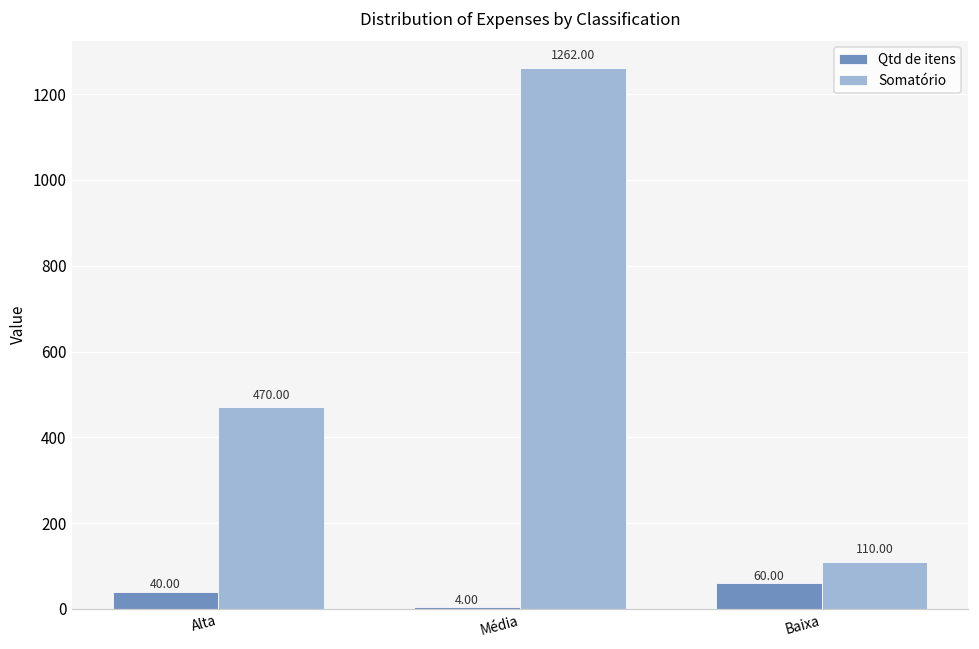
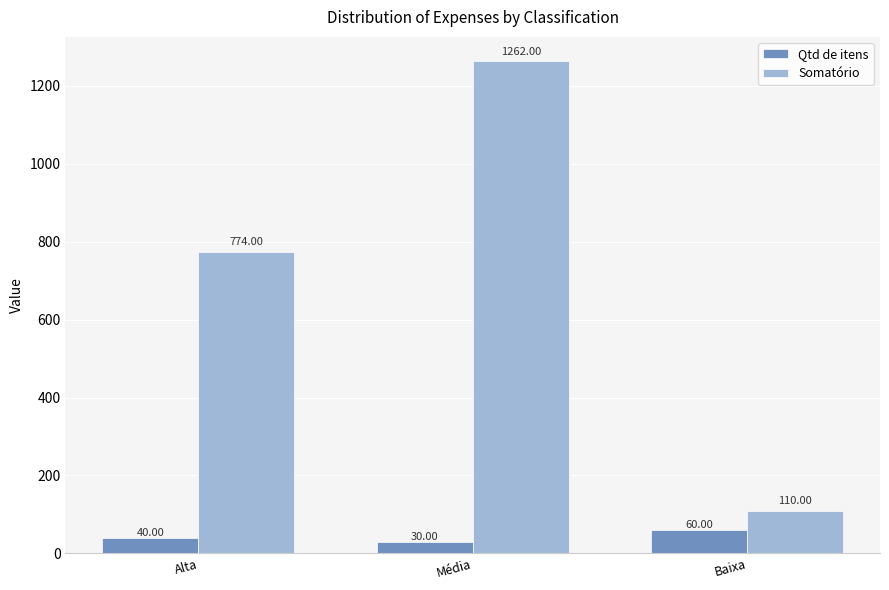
  {
    "Qtd de itens": {
      "Alta": 40.00,
-     "Média": 4.00,
+     "Média": 30.00,
      "Baixa": 60.00
    },
    "Somatório": {
-     "Alta": 470.00,
+     "Alta": 774.00,
      "Média": 1262.00,
      "Baixa": 110.00
    }
  }
